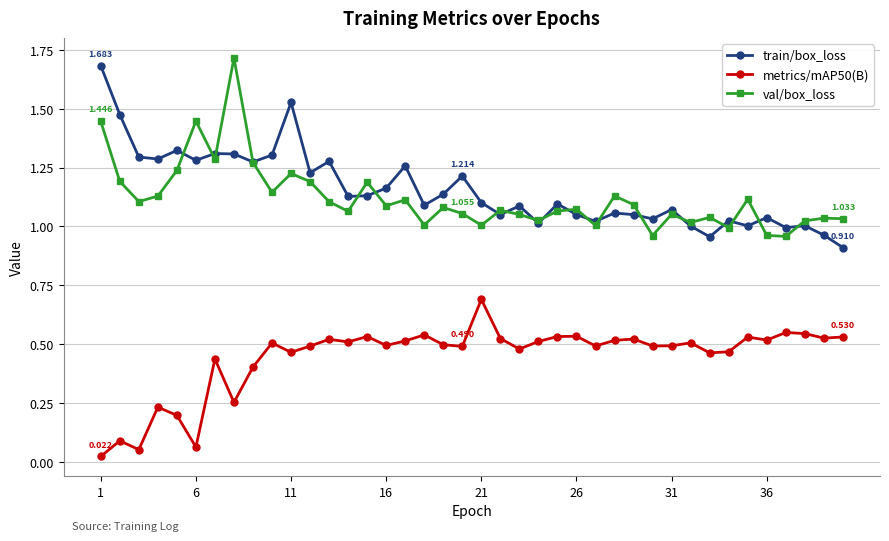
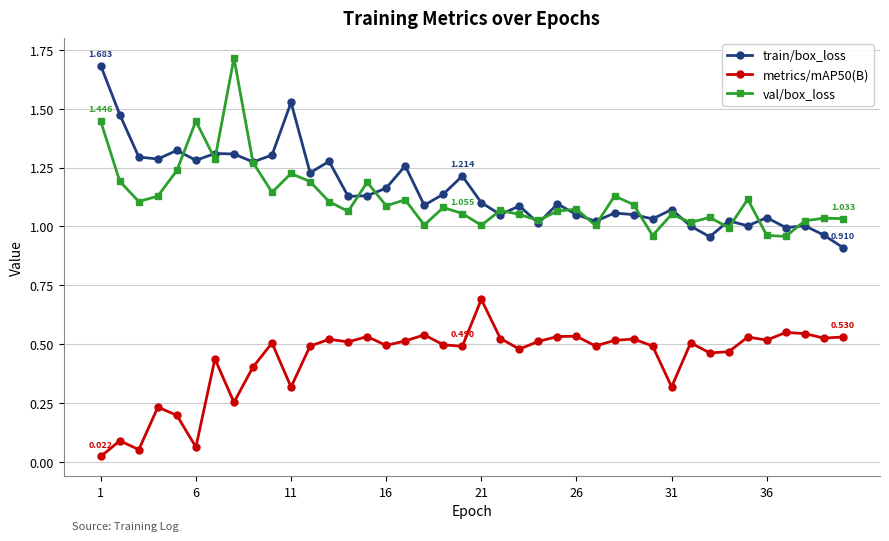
  {
    "train/box_loss": {
      "1": 1.683
    },
    "metrics/mAP50(B)": {
      "6": 0.06,
-     "11": 0.47,
+     "11": 0.32,
      "16": 0.49,
      "21": 0.69,
      "26": 0.53,
-     "31": 0.49,
+     "31": 0.32,
      "36": 0.52
    },
    "val/box_loss": {
      "1": 1.446
    }
  }
